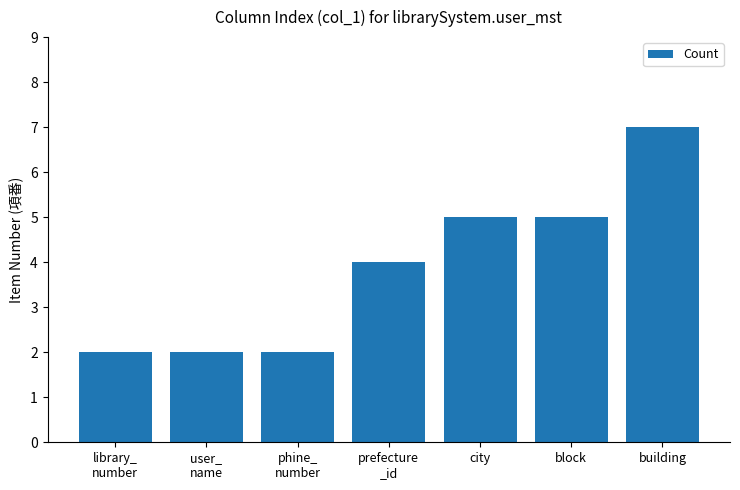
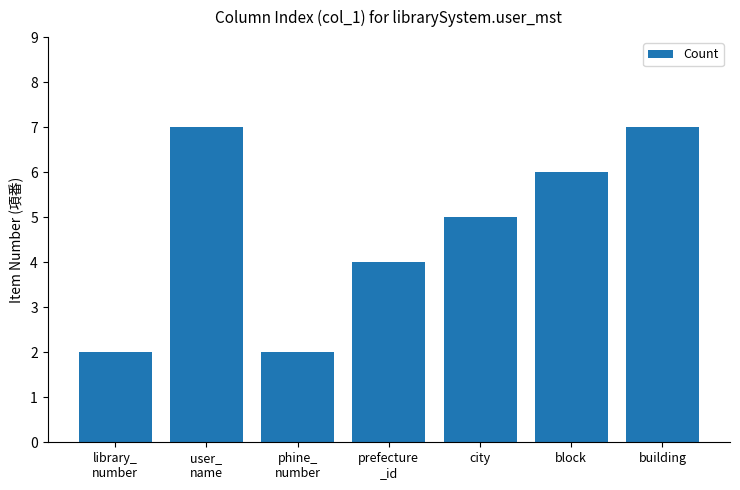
  {
    "library_ number": 2,
-   "user_ name": 2,
+   "user_ name": 7,
    "phine_ number": 2,
    "prefecture _id": 4,
    "city": 5,
-   "block": 5,
+   "block": 6,
    "building": 7
  }
